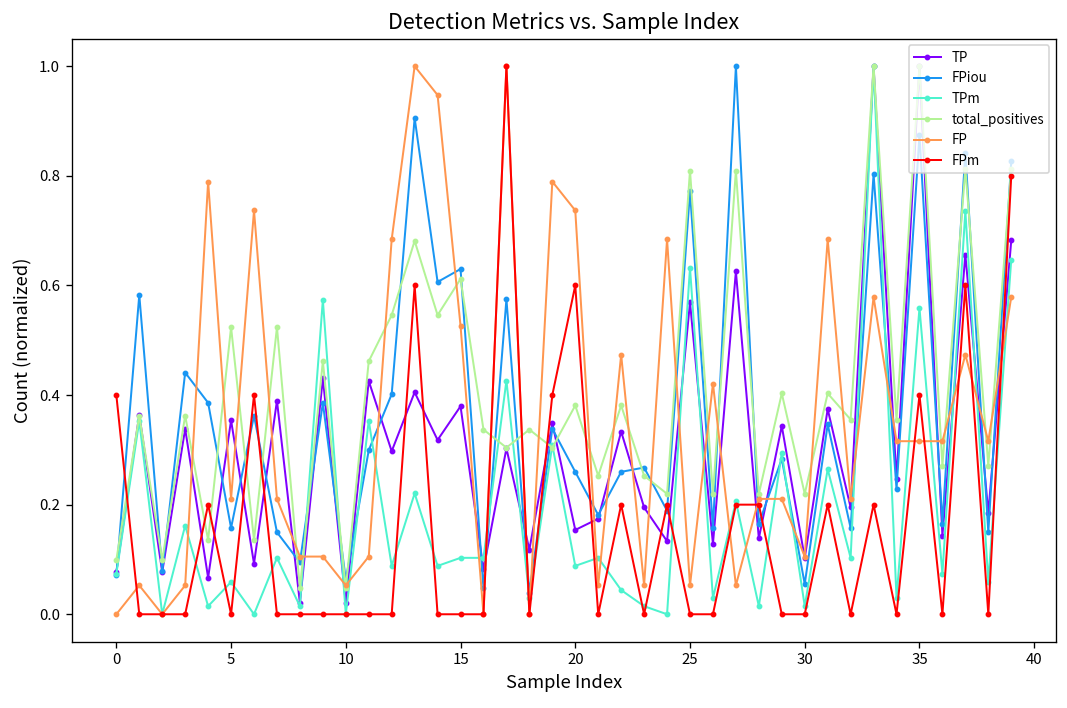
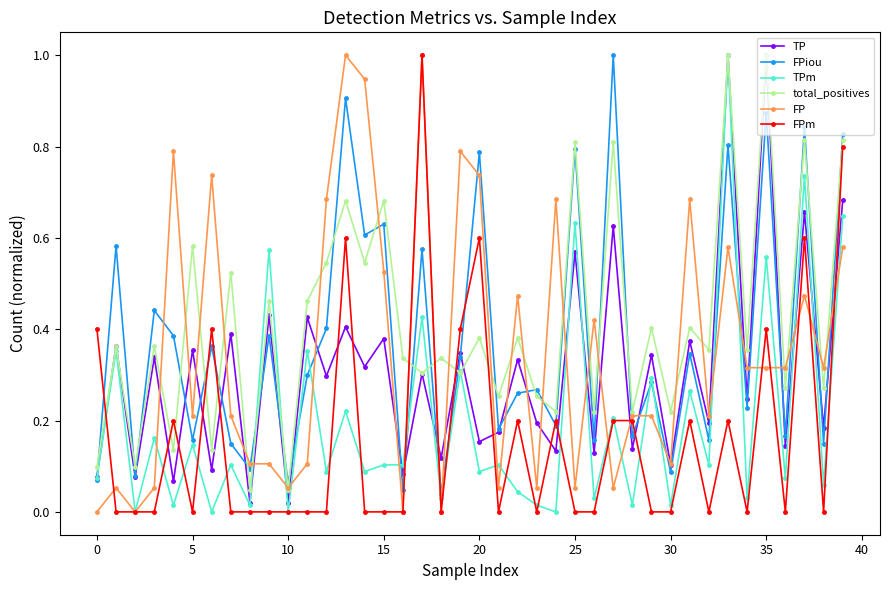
  {
    "TP": {
      "5": 0.35,
      "10": 0.02,
      "15": 0.38,
      "20": 0.15,
      "25": 0.57
    },
    "FPiou": {
      "5": 0.16,
      "10": 0.06,
      "15": 0.63,
-     "20": 0.26,
-     "25": 0.77,
-     "30": 0.06
+     "20": 0.79,
+     "25": 0.80,
+     "30": 0.09
    },
    "TPm": {
-     "5": 0.06,
+     "5": 0.15,
      "15": 0.10,
      "20": 0.09,
      "25": 0.63,
      "30": 0.01,
      "35": 0.56
    },
    "total_positives": {
      "0": 0.10,
-     "5": 0.52,
-     "15": 0.61,
+     "5": 0.58,
+     "15": 0.68,
      "20": 0.38,
      "25": 0.81,
      "30": 0.22
    },
    "FP": {
      "0": 0.00,
      "5": 0.21,
      "15": 0.53,
      "20": 0.74,
      "25": 0.05,
      "35": 0.32
    },
    "FPm": {
      "0": 0.40,
      "5": 0.00,
      "15": 0.00,
      "20": 0.60,
      "25": 0.00,
      "30": 0.00,
      "35": 0.40
    }
  }
